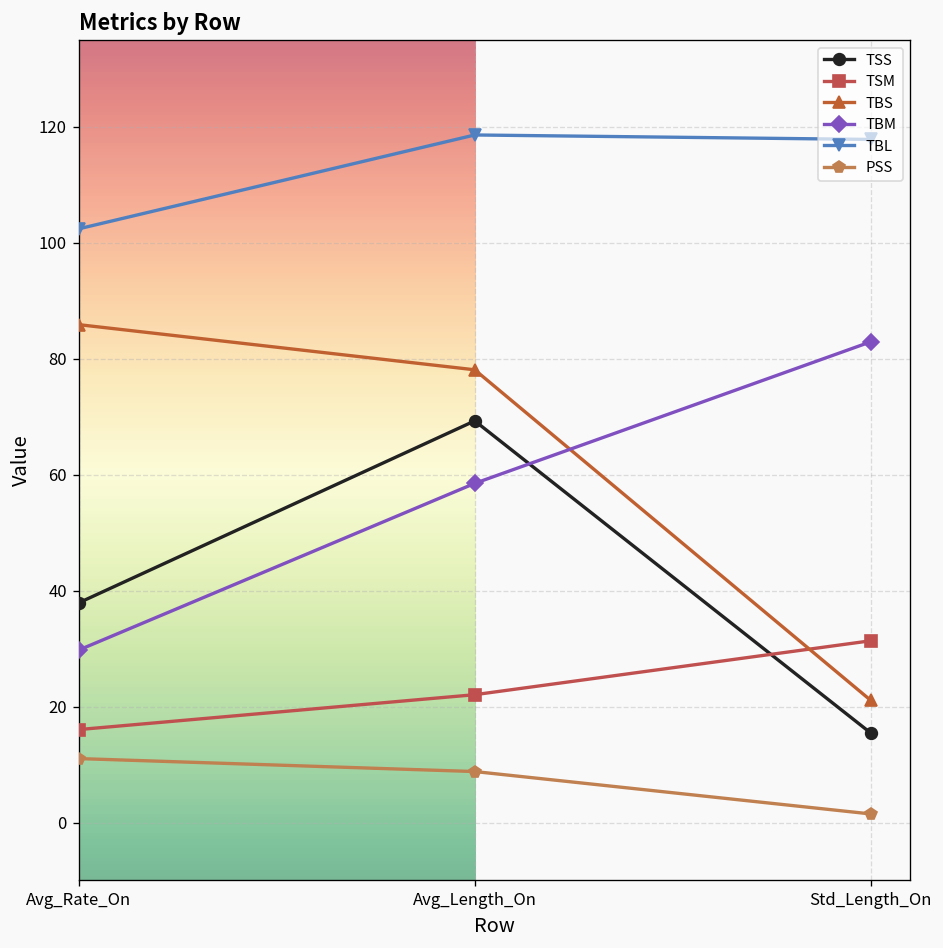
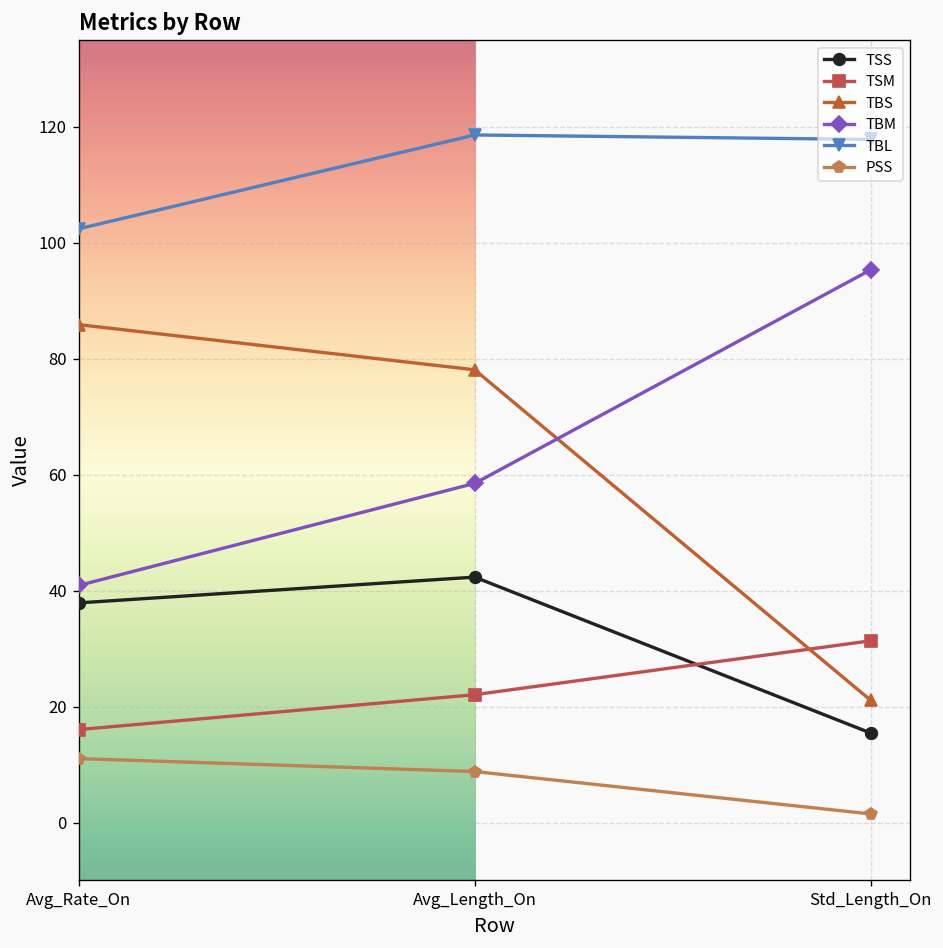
  {
    "TSS": {
      "Avg_Rate_On": 38,
-     "Avg_Length_On": 69,
+     "Avg_Length_On": 42,
      "Std_Length_On": 15
    },
    "TBM": {
-     "Avg_Rate_On": 30,
+     "Avg_Rate_On": 41,
      "Avg_Length_On": 59,
-     "Std_Length_On": 83
+     "Std_Length_On": 95
    },
    "TBL": {
      "Avg_Rate_On": 102,
      "Avg_Length_On": 119
    }
  }
